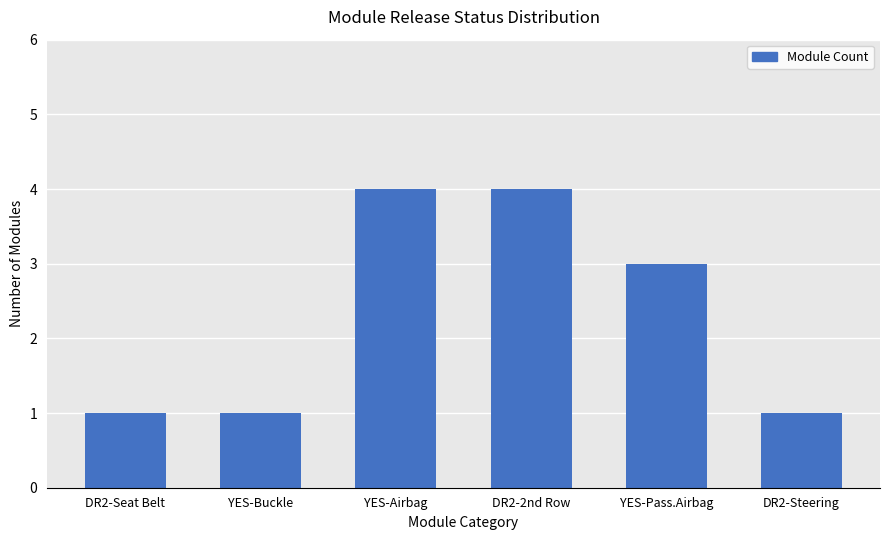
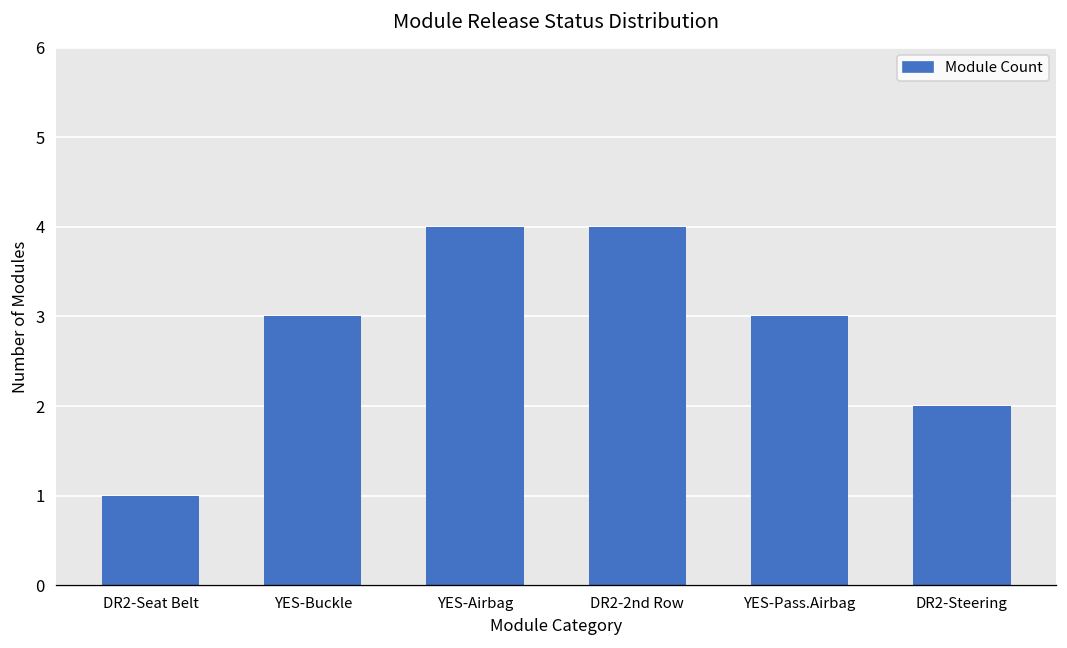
  {
    "DR2-Seat Belt": 1,
-   "YES-Buckle": 1,
+   "YES-Buckle": 3,
    "YES-Airbag": 4,
    "DR2-2nd Row": 4,
    "YES-Pass.Airbag": 3,
-   "DR2-Steering": 1
+   "DR2-Steering": 2
  }
